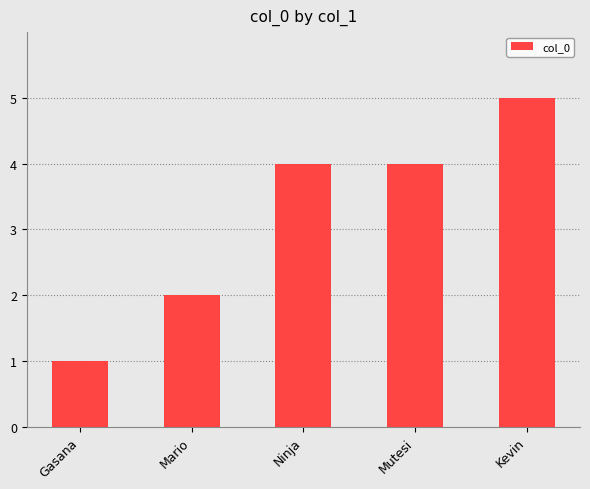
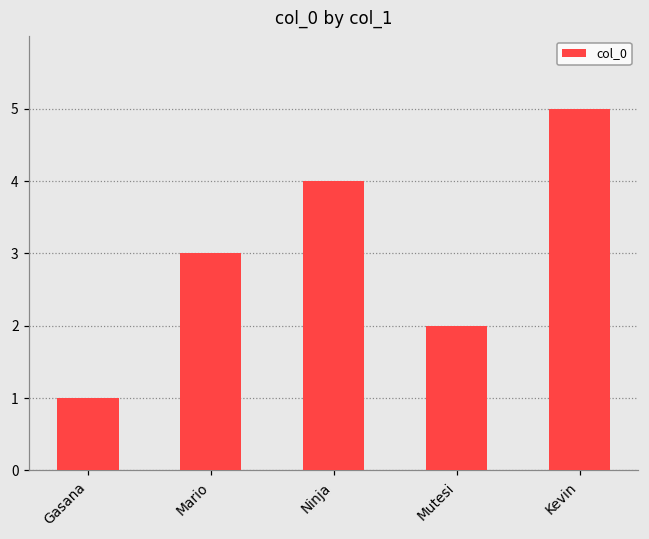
  {
    "Gasana": 1,
-   "Mario": 2,
+   "Mario": 3,
    "Ninja": 4,
-   "Mutesi": 4,
+   "Mutesi": 2,
    "Kevin": 5
  }
